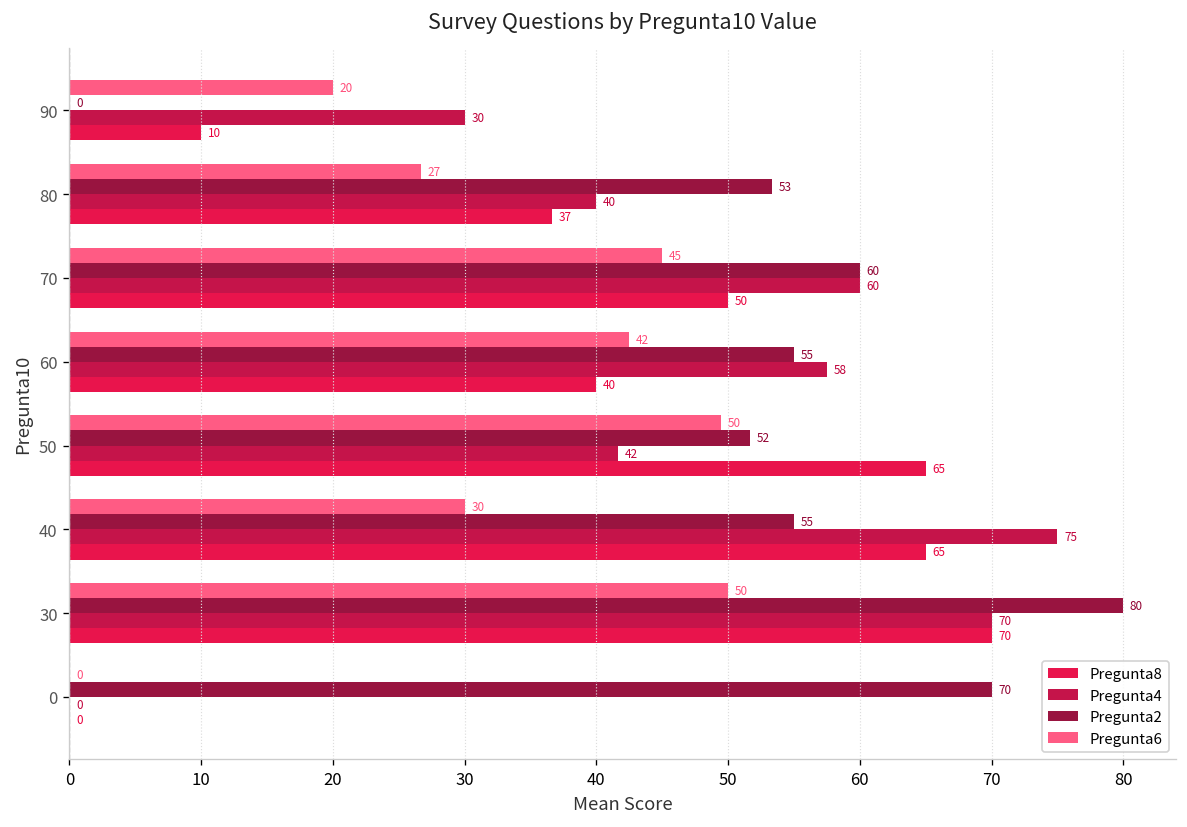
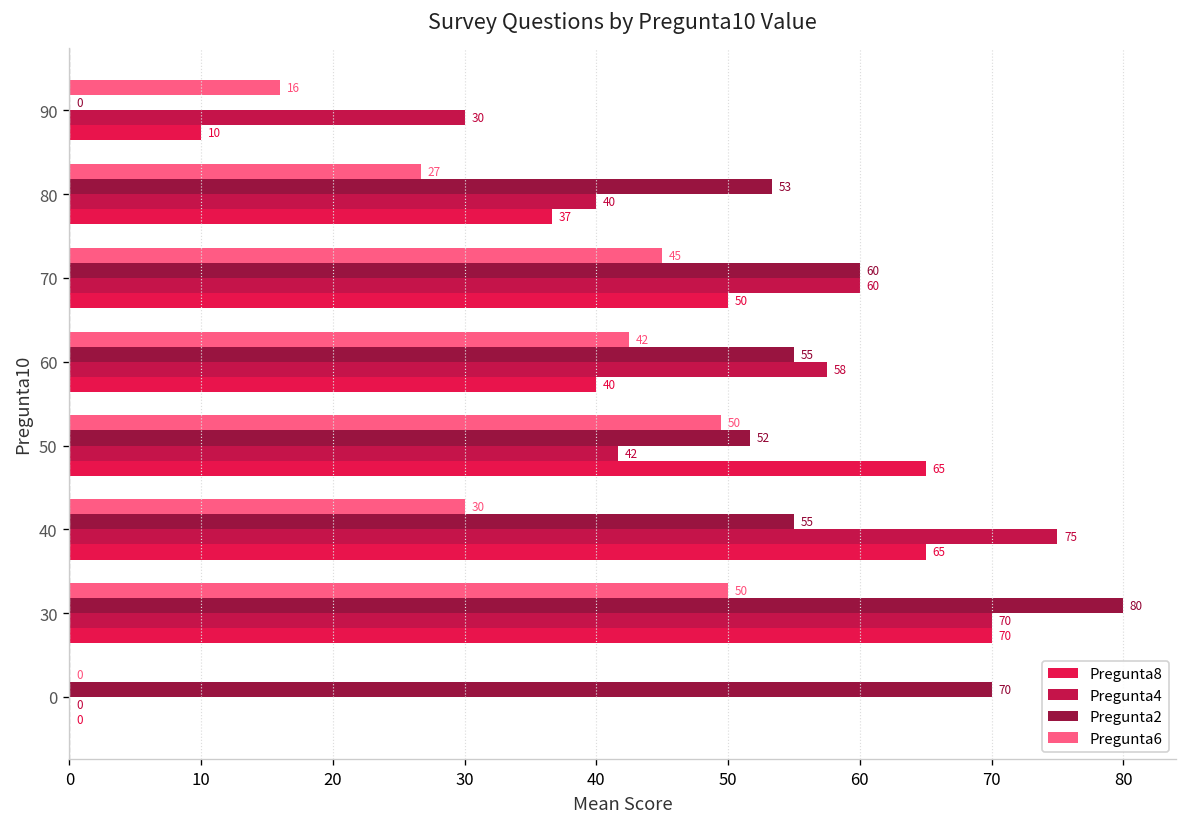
  {
    "Pregunta6": {
-     "90": 20,
+     "90": 16,
      "80": 27,
      "70": 45,
      "60": 42,
      "50": 50,
      "40": 30,
      "30": 50,
      "0": 0
    }
  }
